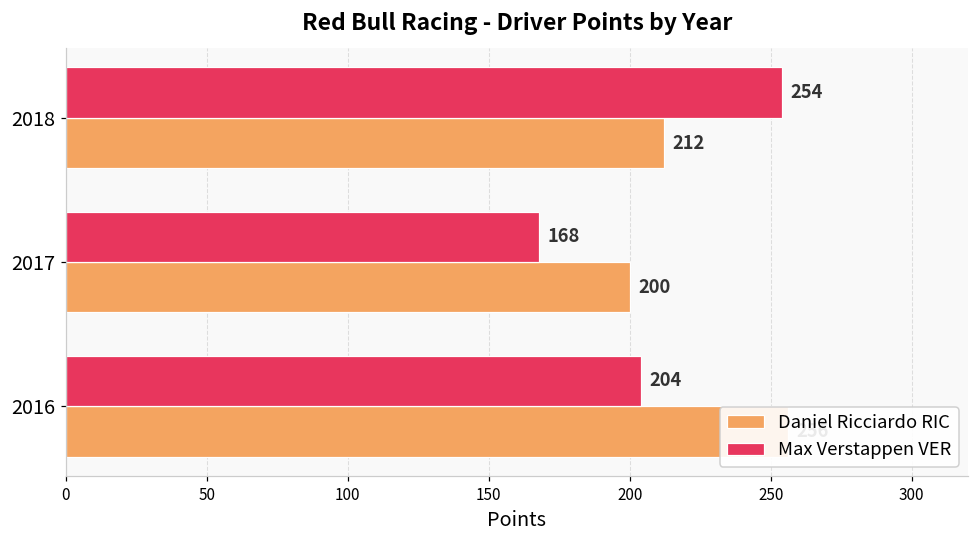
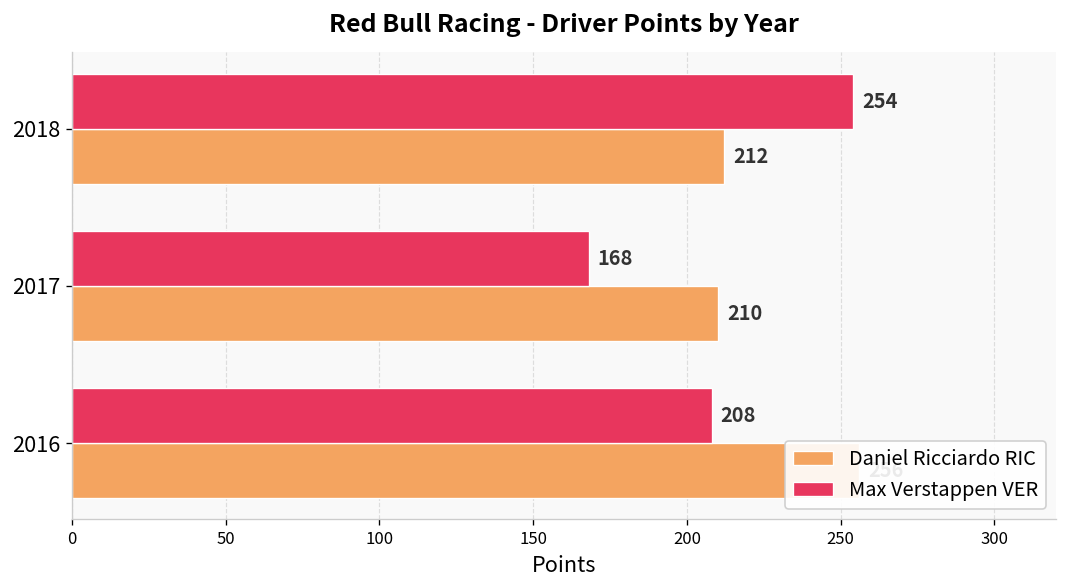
  {
    "Daniel Ricciardo RIC": {
      "2018": 212,
-     "2017": 200
+     "2017": 210
    },
    "Max Verstappen VER": {
      "2018": 254,
      "2017": 168,
-     "2016": 204
+     "2016": 208
    }
  }
